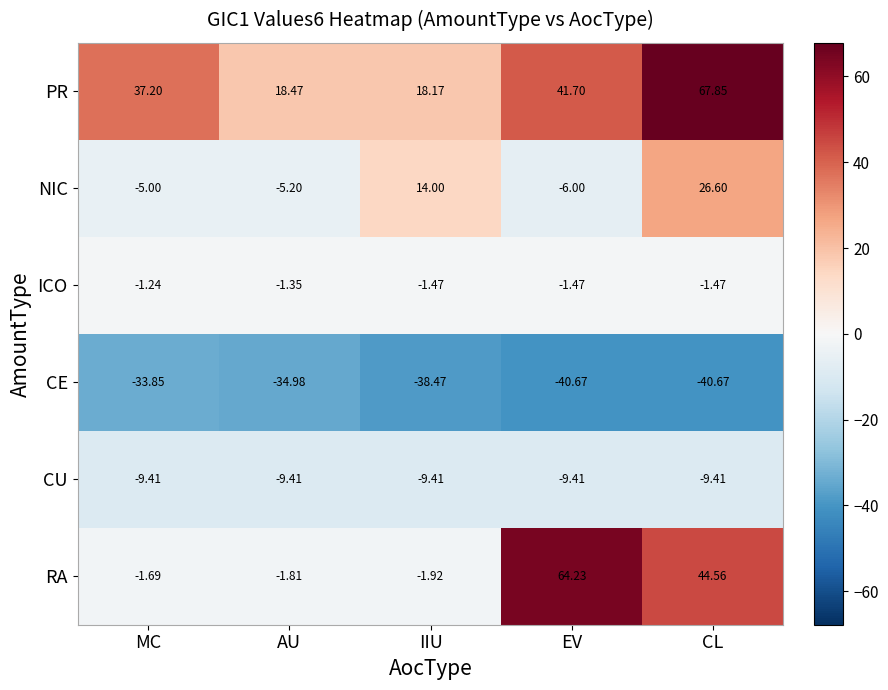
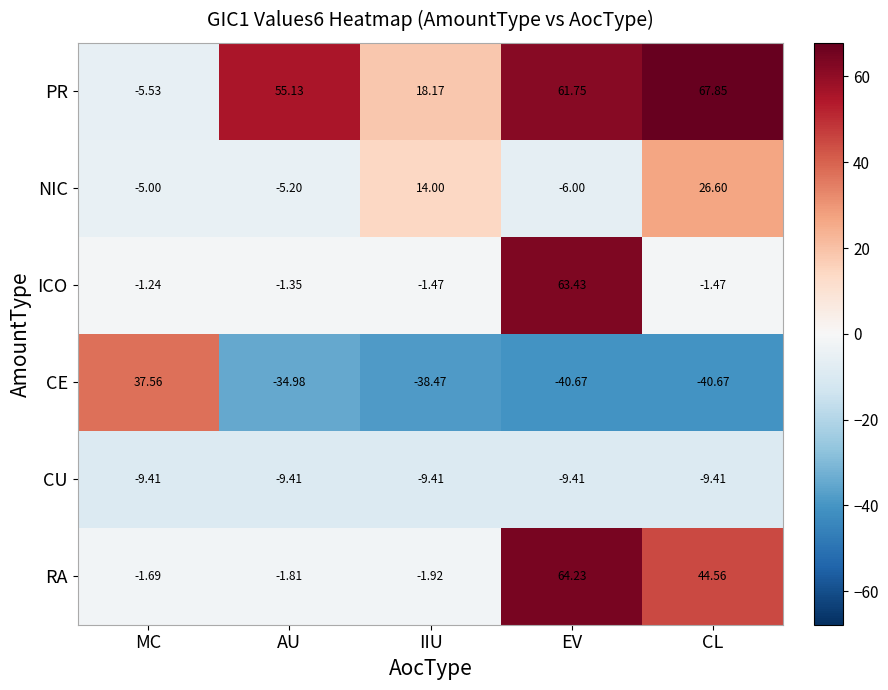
  {
    "PR": {
-     "MC": 37.20,
-     "AU": 18.47,
+     "MC": -5.53,
+     "AU": 55.13,
      "IIU": 18.17,
-     "EV": 41.70,
+     "EV": 61.75,
      "CL": 67.85
    },
    "NIC": {
      "MC": -5.00,
      "AU": -5.20,
      "IIU": 14.00,
      "EV": -6.00,
      "CL": 26.60
    },
    "ICO": {
      "MC": -1.24,
      "AU": -1.35,
      "IIU": -1.47,
-     "EV": -1.47,
+     "EV": 63.43,
      "CL": -1.47
    },
    "CE": {
-     "MC": -33.85,
+     "MC": 37.56,
      "AU": -34.98,
      "IIU": -38.47,
      "EV": -40.67,
      "CL": -40.67
    },
    "CU": {
      "MC": -9.41,
      "AU": -9.41,
      "IIU": -9.41,
      "EV": -9.41,
      "CL": -9.41
    },
    "RA": {
      "MC": -1.69,
      "AU": -1.81,
      "IIU": -1.92,
      "EV": 64.23,
      "CL": 44.56
    }
  }
